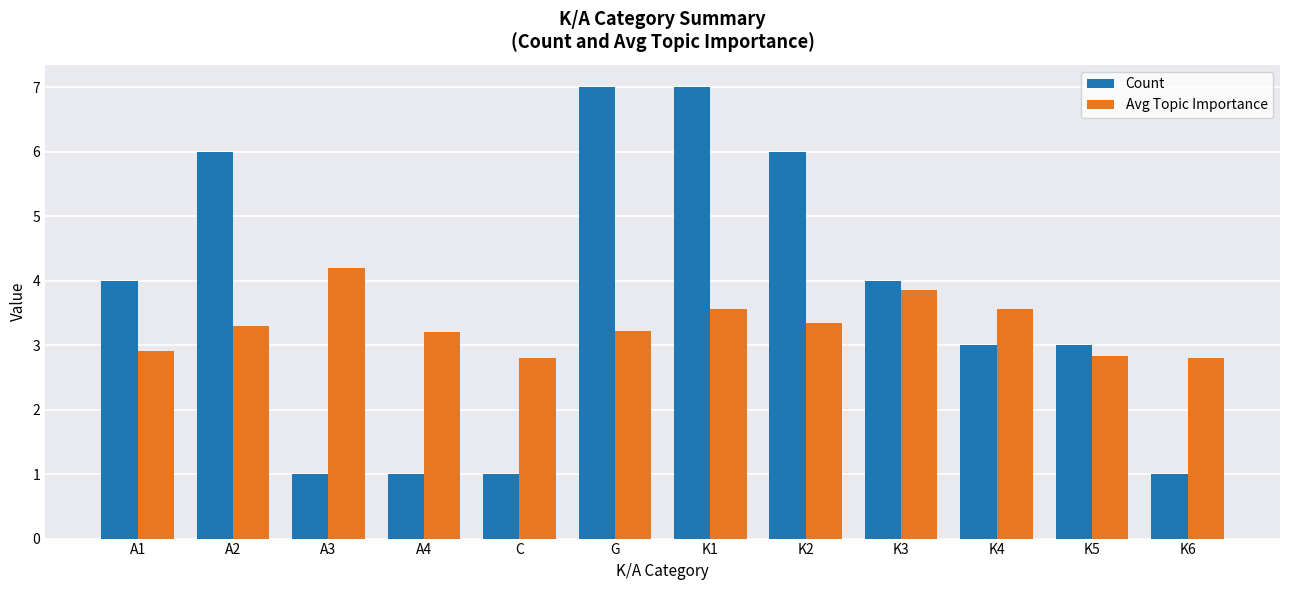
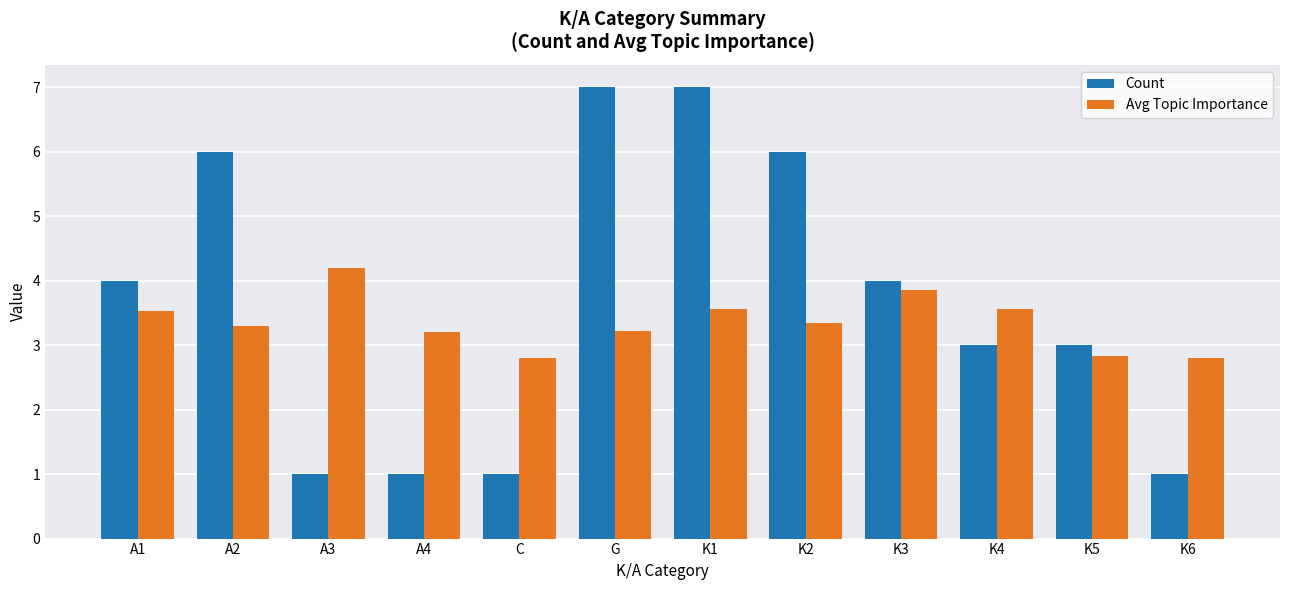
  {
    "Count": {
      "A1": 4.0,
      "A2": 6.0,
      "A3": 1.0,
      "A4": 1.0,
      "C": 1.0,
      "G": 7.0,
      "K1": 7.0,
      "K2": 6.0,
      "K3": 4.0,
      "K4": 3.0,
      "K5": 3.0,
      "K6": 1.0
    },
    "Avg Topic Importance": {
-     "A1": 2.9,
+     "A1": 3.5,
      "A2": 3.3,
      "A3": 4.2,
      "A4": 3.2,
      "C": 2.8,
      "G": 3.2,
      "K1": 3.6,
      "K2": 3.4,
      "K3": 3.9,
      "K4": 3.6,
      "K5": 2.8,
      "K6": 2.8
    }
  }
